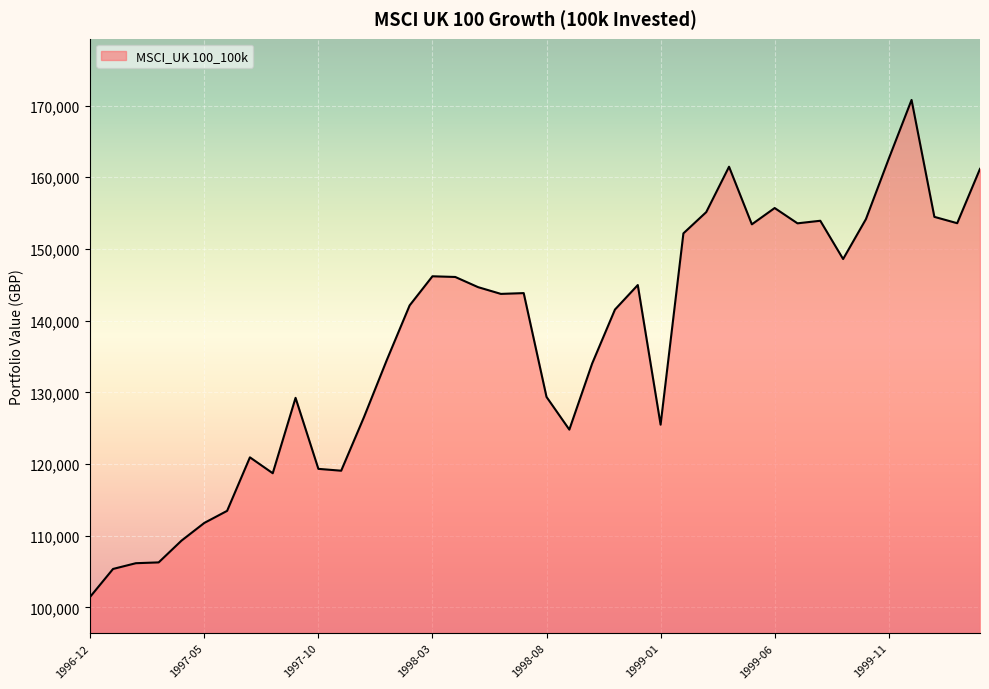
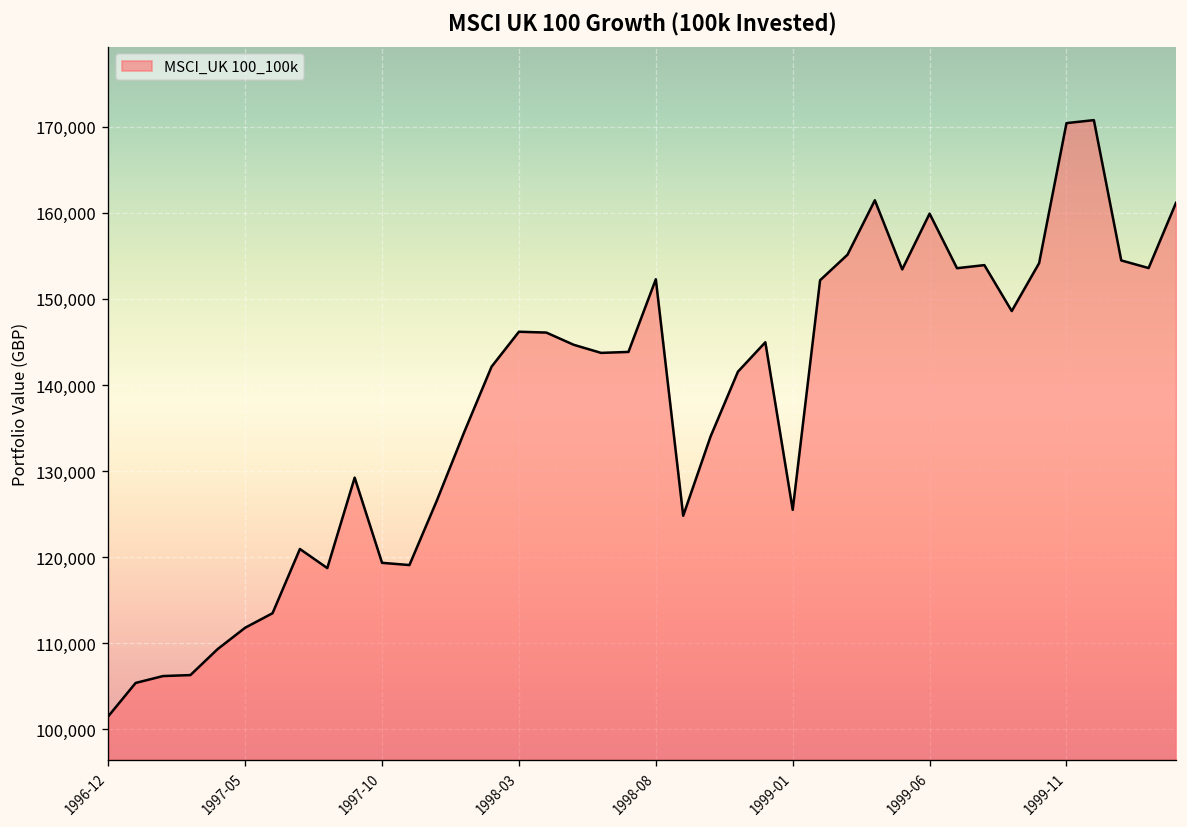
  {
    "1996-12": "101,000",
    "1997-05": "112,000",
    "1997-10": "119,000",
    "1998-03": "146,000",
-   "1998-08": "129,000",
+   "1998-08": "152,000",
    "1999-01": "125,000",
-   "1999-06": "156,000",
-   "1999-11": "163,000"
+   "1999-06": "160,000",
+   "1999-11": "170,000"
  }
